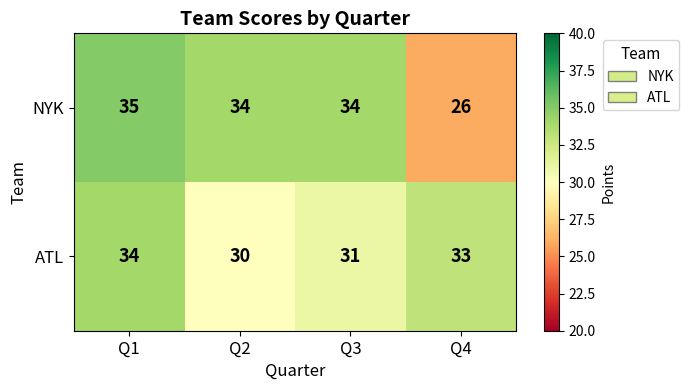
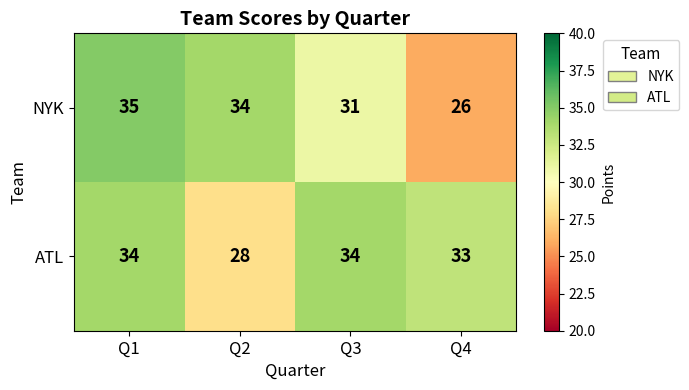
  {
    "NYK": {
      "Q1": 35,
      "Q2": 34,
-     "Q3": 34,
+     "Q3": 31,
      "Q4": 26
    },
    "ATL": {
      "Q1": 34,
-     "Q2": 30,
-     "Q3": 31,
+     "Q2": 28,
+     "Q3": 34,
      "Q4": 33
    }
  }
